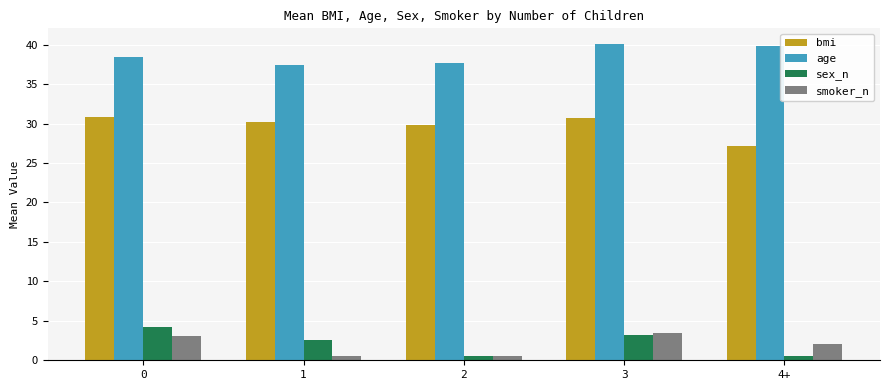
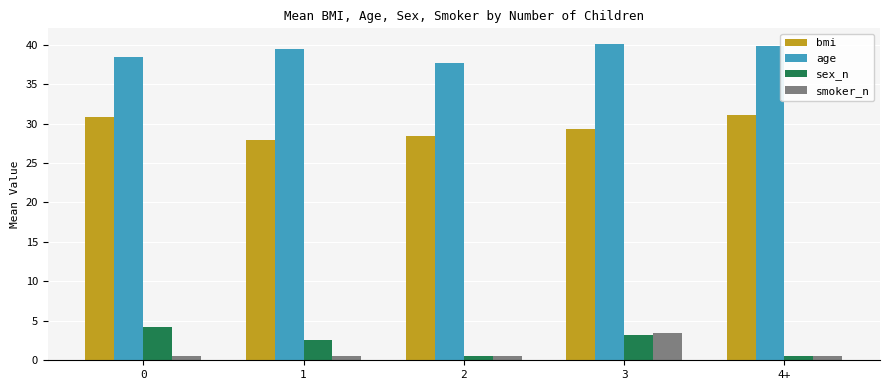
  {
    "bmi": {
      "0": 31,
-     "1": 30,
-     "2": 30,
-     "3": 31,
-     "4+": 27
+     "1": 28,
+     "2": 28,
+     "3": 29,
+     "4+": 31
    },
    "age": {
      "0": 38,
-     "1": 37,
+     "1": 39,
      "2": 38,
      "3": 40,
      "4+": 40
    },
    "sex_n": {
      "0": 4,
      "1": 3,
      "2": 1,
      "3": 3,
      "4+": 1
    },
    "smoker_n": {
-     "0": 3,
+     "0": 1,
      "1": 0,
      "2": 1,
      "3": 3,
-     "4+": 2
+     "4+": 1
    }
  }
